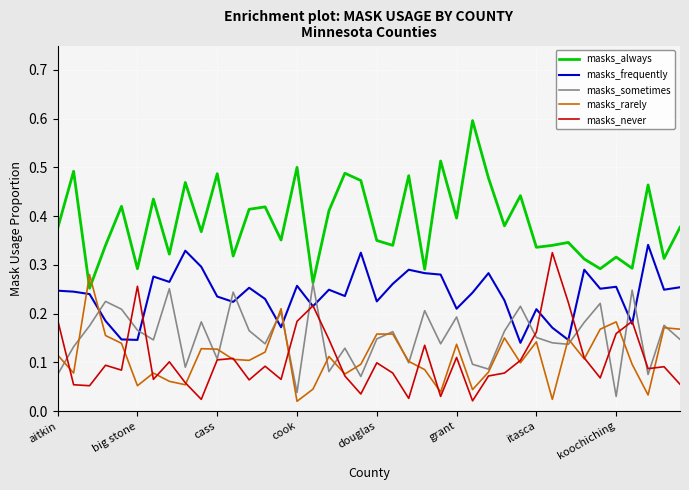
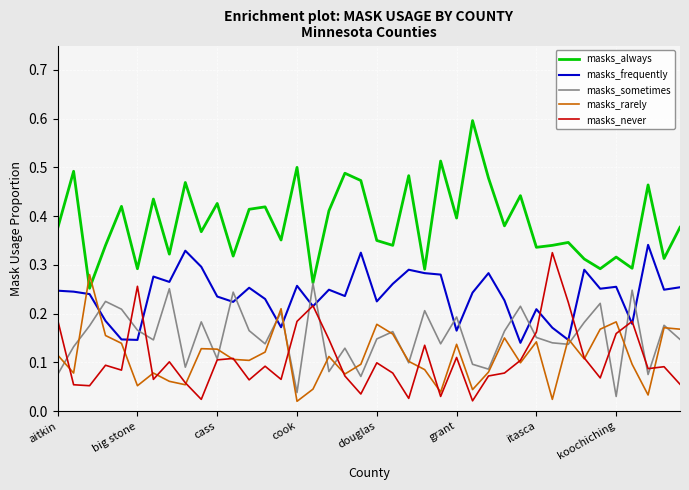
  {
    "masks_always": {
      "aitkin": 0.38,
      "big stone": 0.29,
-     "cass": 0.49,
+     "cass": 0.43,
      "cook": 0.50,
      "douglas": 0.35,
      "grant": 0.40,
      "itasca": 0.34,
      "koochiching": 0.32
    },
    "masks_frequently": {
      "aitkin": 0.25,
      "big stone": 0.15,
      "cass": 0.24,
      "cook": 0.26,
      "douglas": 0.23,
-     "grant": 0.21,
+     "grant": 0.17,
      "itasca": 0.21,
      "koochiching": 0.26
    },
    "masks_sometimes": {
      "aitkin": 0.08,
      "big stone": 0.17,
      "cook": 0.04,
      "douglas": 0.15,
      "grant": 0.19,
      "itasca": 0.15,
      "koochiching": 0.03
    },
    "masks_rarely": {
      "aitkin": 0.12,
      "big stone": 0.05,
      "cass": 0.13,
      "cook": 0.02,
-     "douglas": 0.16,
+     "douglas": 0.18,
      "grant": 0.14,
      "itasca": 0.14,
      "koochiching": 0.18
    },
    "masks_never": {
      "aitkin": 0.19,
      "big stone": 0.26,
      "cook": 0.18,
      "douglas": 0.10,
      "grant": 0.11,
      "itasca": 0.16,
      "koochiching": 0.16
    }
  }
